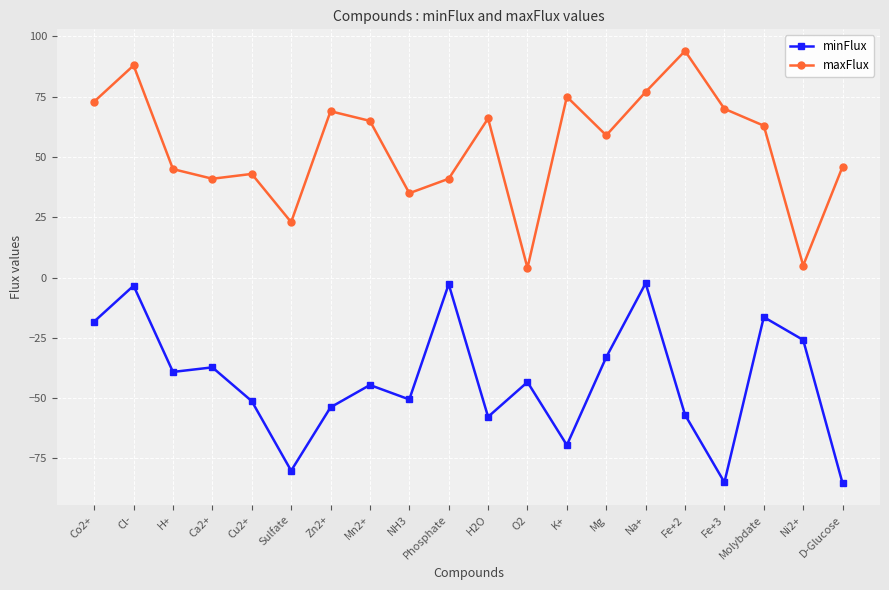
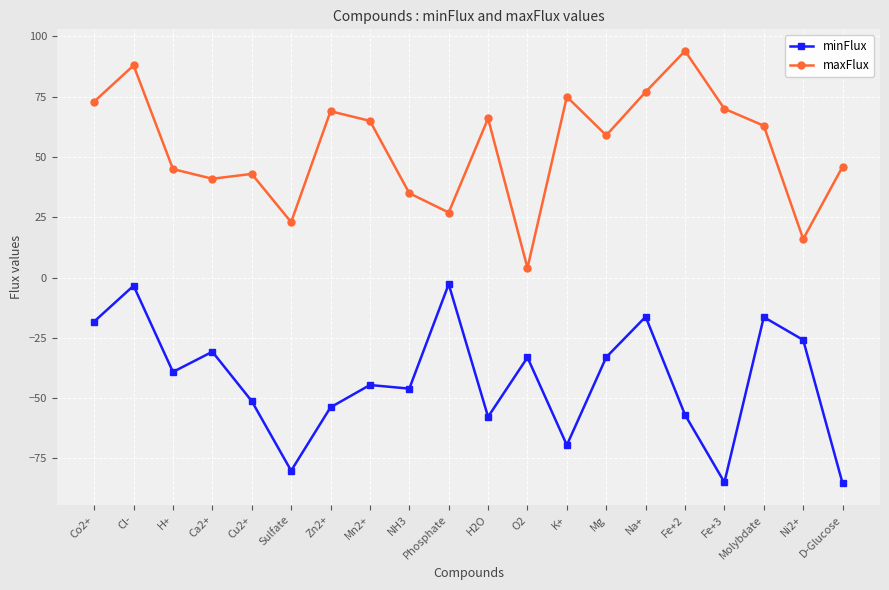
  {
    "minFlux": {
      "Co2+": -18,
      "Cl-": -3,
      "H+": -39,
-     "Ca2+": -37,
+     "Ca2+": -31,
      "Cu2+": -51,
      "Sulfate": -80,
      "Zn2+": -54,
      "Mn2+": -45,
-     "NH3": -51,
+     "NH3": -46,
      "Phosphate": -3,
      "H2O": -58,
-     "O2": -43,
+     "O2": -33,
      "K+": -69,
      "Mg": -33,
-     "Na+": -2,
+     "Na+": -16,
      "Fe+2": -57,
      "Fe+3": -85,
      "Molybdate": -16,
      "Ni2+": -26,
      "D-Glucose": -85
    },
    "maxFlux": {
      "Co2+": 73,
      "Cl-": 88,
      "H+": 45,
      "Ca2+": 41,
      "Cu2+": 43,
      "Sulfate": 23,
      "Zn2+": 69,
      "Mn2+": 65,
      "NH3": 35,
-     "Phosphate": 41,
+     "Phosphate": 27,
      "H2O": 66,
      "O2": 4,
      "K+": 75,
      "Mg": 59,
      "Na+": 77,
      "Fe+2": 94,
      "Fe+3": 70,
      "Molybdate": 63,
-     "Ni2+": 5,
+     "Ni2+": 16,
      "D-Glucose": 46
    }
  }
